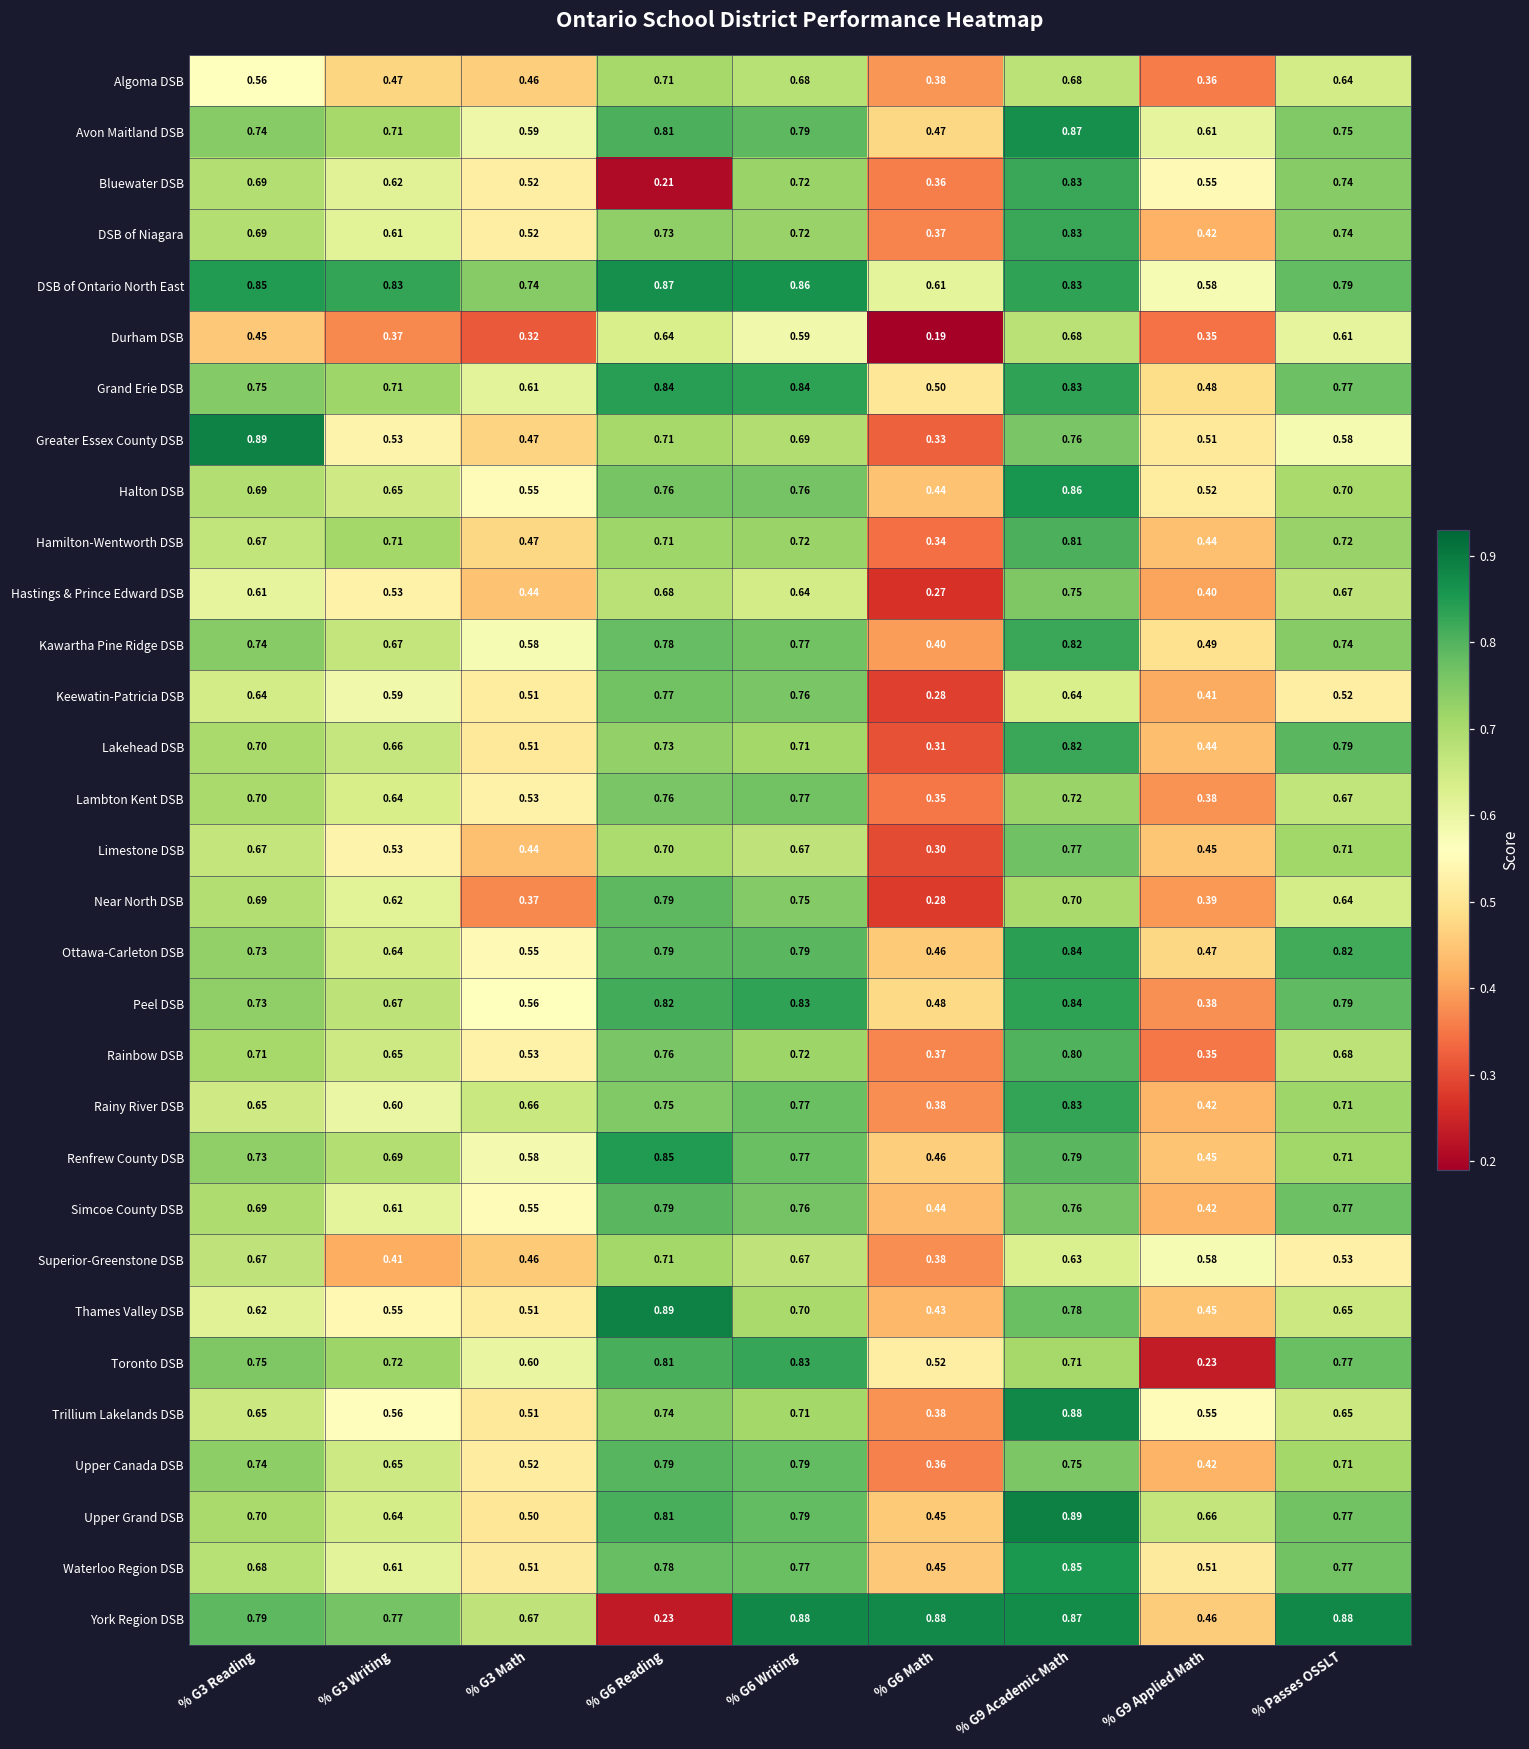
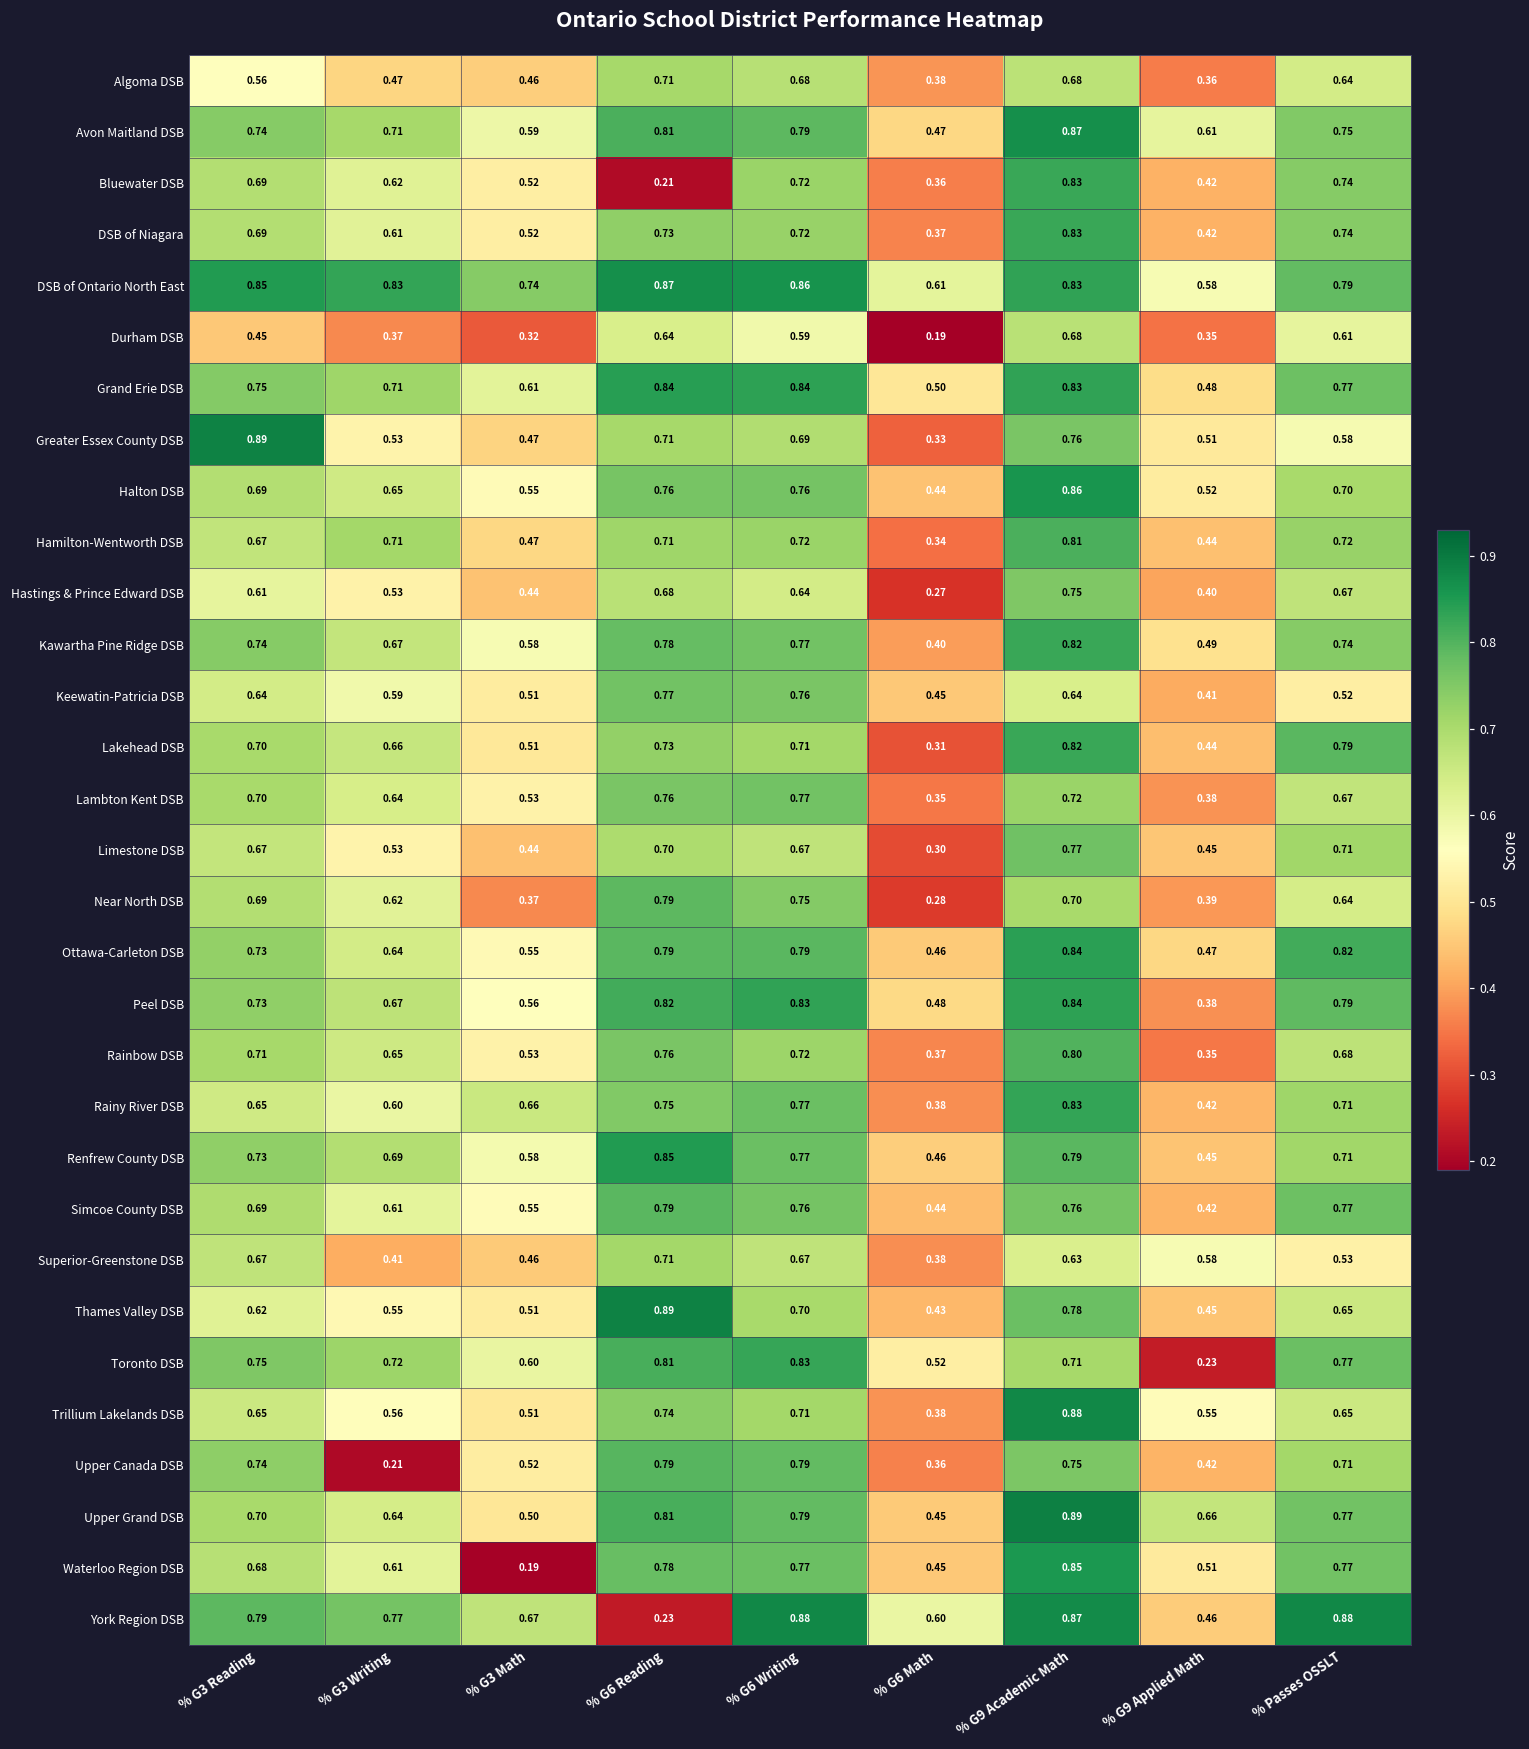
  {
    "Bluewater DSB": {
      "% G3 Reading": 0.69,
      "% G3 Writing": 0.62,
      "% G3 Math": 0.52,
      "% G6 Reading": 0.21,
      "% G6 Writing": 0.72,
      "% G6 Math": 0.36,
      "% G9 Academic Math": 0.83,
-     "% G9 Applied Math": 0.55,
+     "% G9 Applied Math": 0.42,
      "% Passes OSSLT": 0.74
    },
    "Keewatin-Patricia DSB": {
      "% G3 Reading": 0.64,
      "% G3 Writing": 0.59,
      "% G3 Math": 0.51,
      "% G6 Reading": 0.77,
      "% G6 Writing": 0.76,
-     "% G6 Math": 0.28,
+     "% G6 Math": 0.45,
      "% G9 Academic Math": 0.64,
      "% G9 Applied Math": 0.41,
      "% Passes OSSLT": 0.52
    },
    "Upper Canada DSB": {
      "% G3 Reading": 0.74,
-     "% G3 Writing": 0.65,
+     "% G3 Writing": 0.21,
      "% G3 Math": 0.52,
      "% G6 Reading": 0.79,
      "% G6 Writing": 0.79,
      "% G6 Math": 0.36,
      "% G9 Academic Math": 0.75,
      "% G9 Applied Math": 0.42,
      "% Passes OSSLT": 0.71
    },
    "Waterloo Region DSB": {
      "% G3 Reading": 0.68,
      "% G3 Writing": 0.61,
-     "% G3 Math": 0.51,
+     "% G3 Math": 0.19,
      "% G6 Reading": 0.78,
      "% G6 Writing": 0.77,
      "% G6 Math": 0.45,
      "% G9 Academic Math": 0.85,
      "% G9 Applied Math": 0.51,
      "% Passes OSSLT": 0.77
    },
    "York Region DSB": {
      "% G3 Reading": 0.79,
      "% G3 Writing": 0.77,
      "% G3 Math": 0.67,
      "% G6 Reading": 0.23,
      "% G6 Writing": 0.88,
-     "% G6 Math": 0.88,
+     "% G6 Math": 0.60,
      "% G9 Academic Math": 0.87,
      "% G9 Applied Math": 0.46,
      "% Passes OSSLT": 0.88
    }
  }
